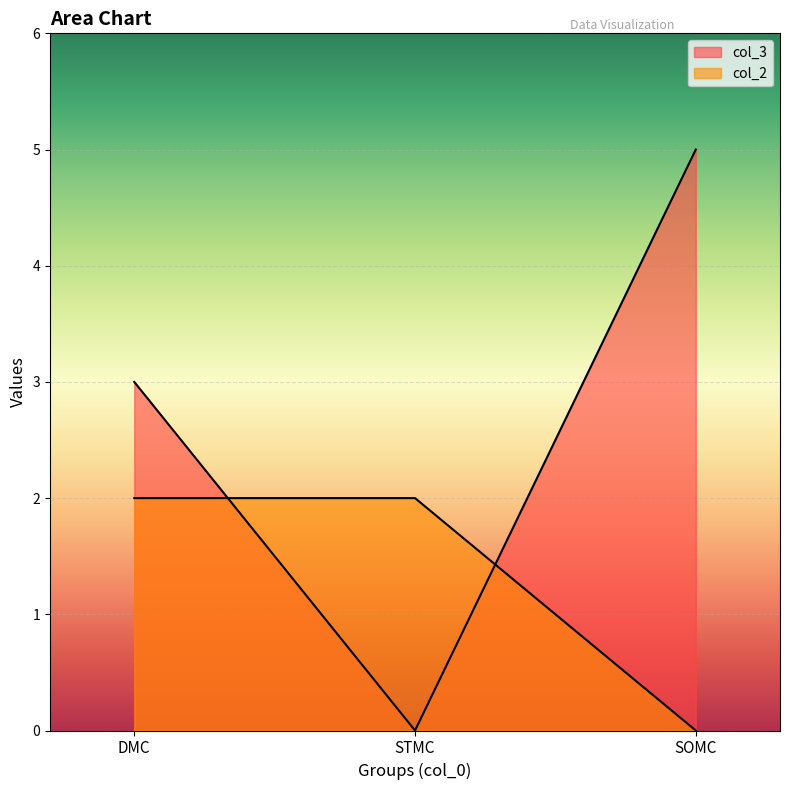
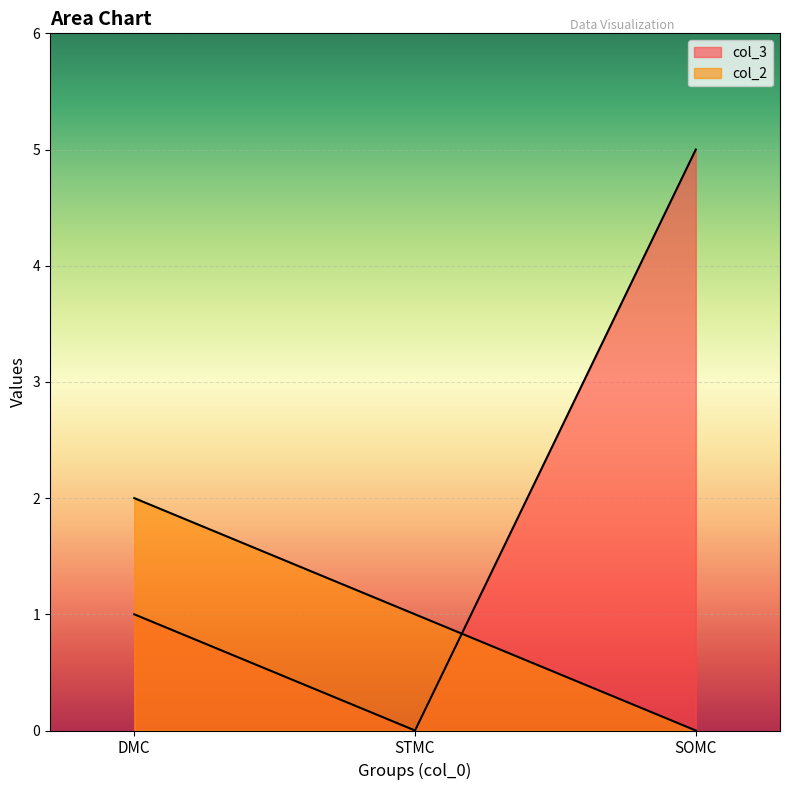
  {
    "col_3": {
-     "DMC": 3,
+     "DMC": 1,
      "STMC": 0,
      "SOMC": 5
    },
    "col_2": {
      "DMC": 2,
-     "STMC": 2,
+     "STMC": 1,
      "SOMC": 0
    }
  }
